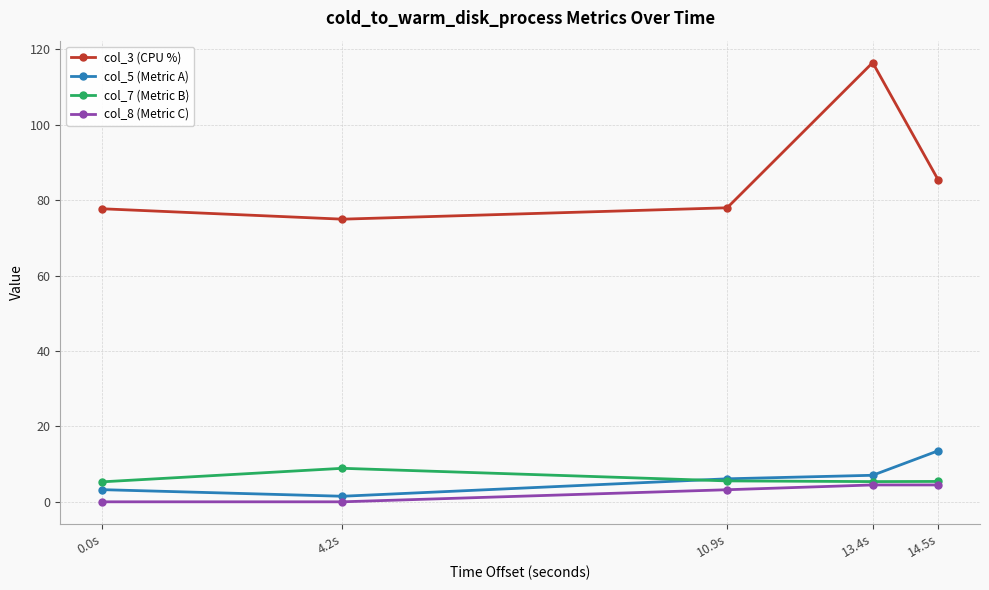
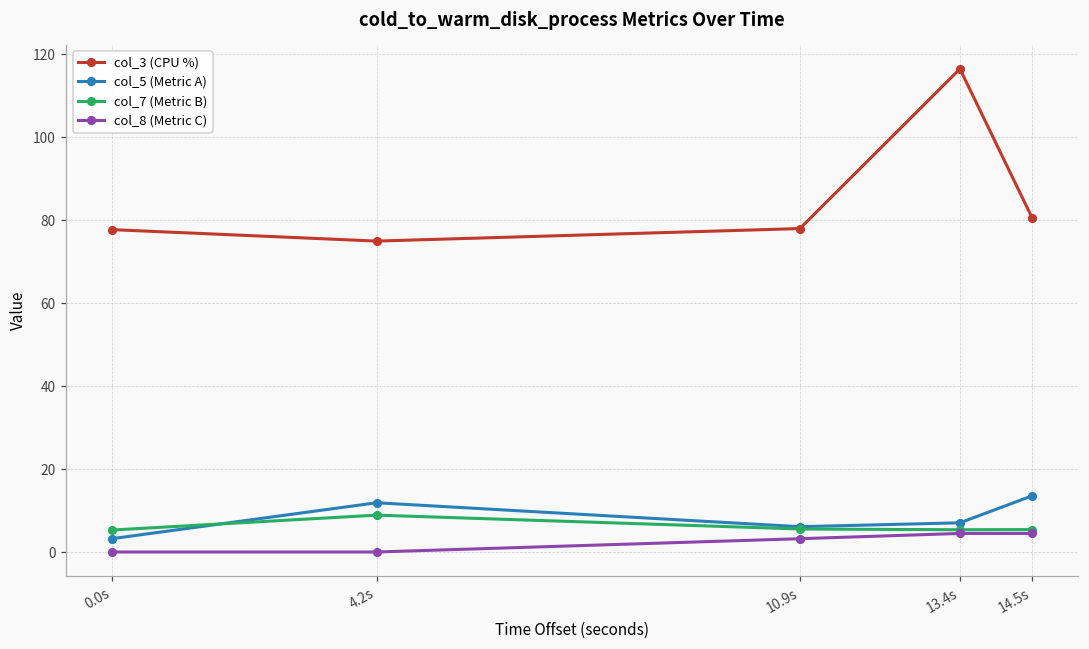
  {
    "col_3 (CPU %)": {
      "0.0s": 78,
      "4.2s": 75,
      "10.9s": 78,
      "13.4s": 117,
-     "14.5s": 85
+     "14.5s": 81
    },
    "col_5 (Metric A)": {
      "0.0s": 3,
-     "4.2s": 1,
+     "4.2s": 12,
      "13.4s": 7,
      "14.5s": 14
    },
    "col_7 (Metric B)": {
      "0.0s": 5,
      "4.2s": 9,
      "13.4s": 5,
      "14.5s": 5
    },
    "col_8 (Metric C)": {
      "0.0s": 0,
      "4.2s": 0,
      "10.9s": 3,
      "13.4s": 4,
      "14.5s": 4
    }
  }
